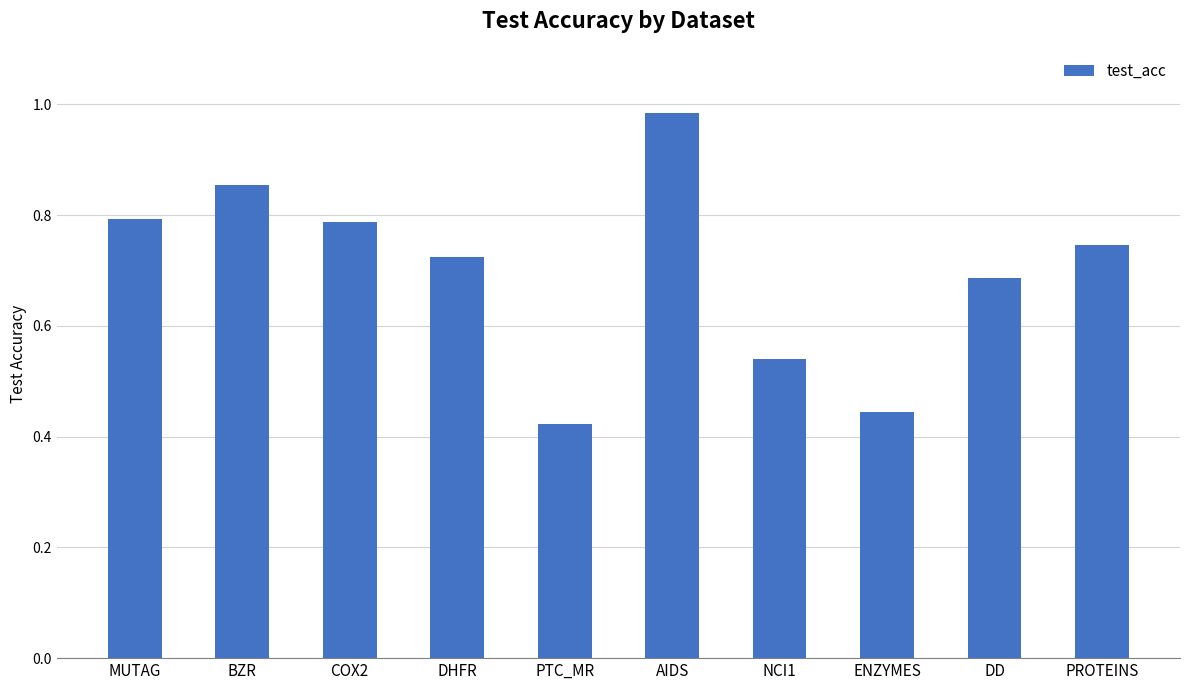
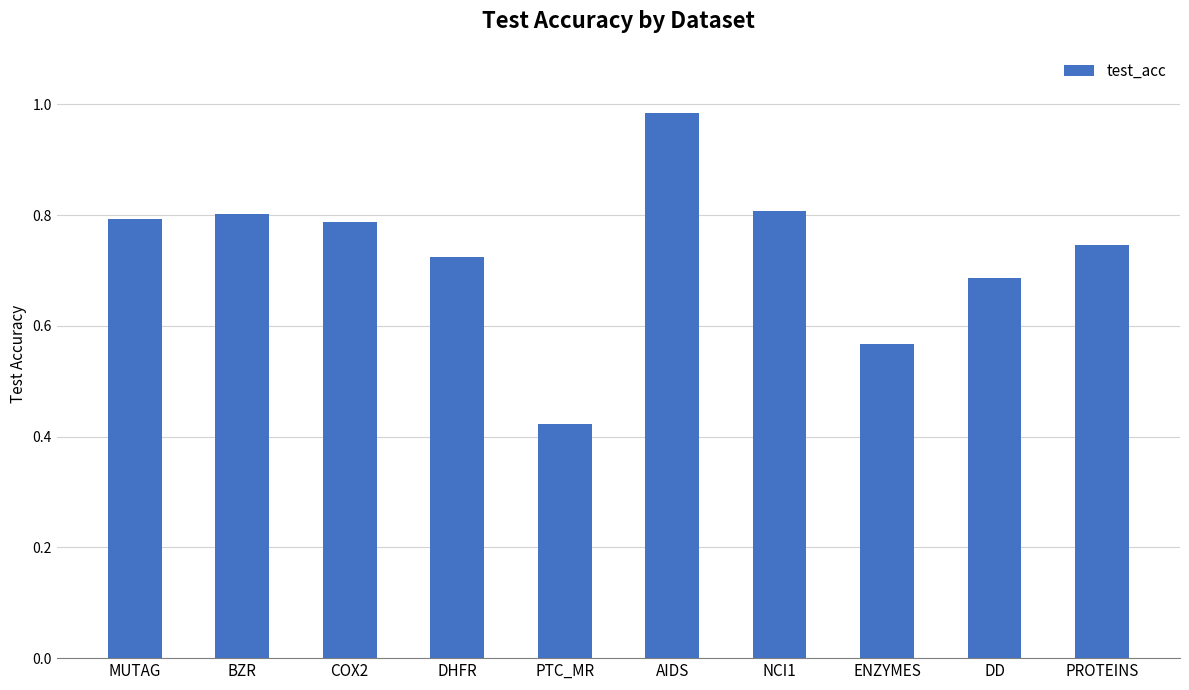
  {
    "MUTAG": 0.79,
-   "BZR": 0.85,
+   "BZR": 0.80,
    "COX2": 0.79,
    "DHFR": 0.72,
    "PTC_MR": 0.42,
    "AIDS": 0.99,
-   "NCI1": 0.54,
-   "ENZYMES": 0.44,
+   "NCI1": 0.81,
+   "ENZYMES": 0.57,
    "DD": 0.69,
    "PROTEINS": 0.75
  }
